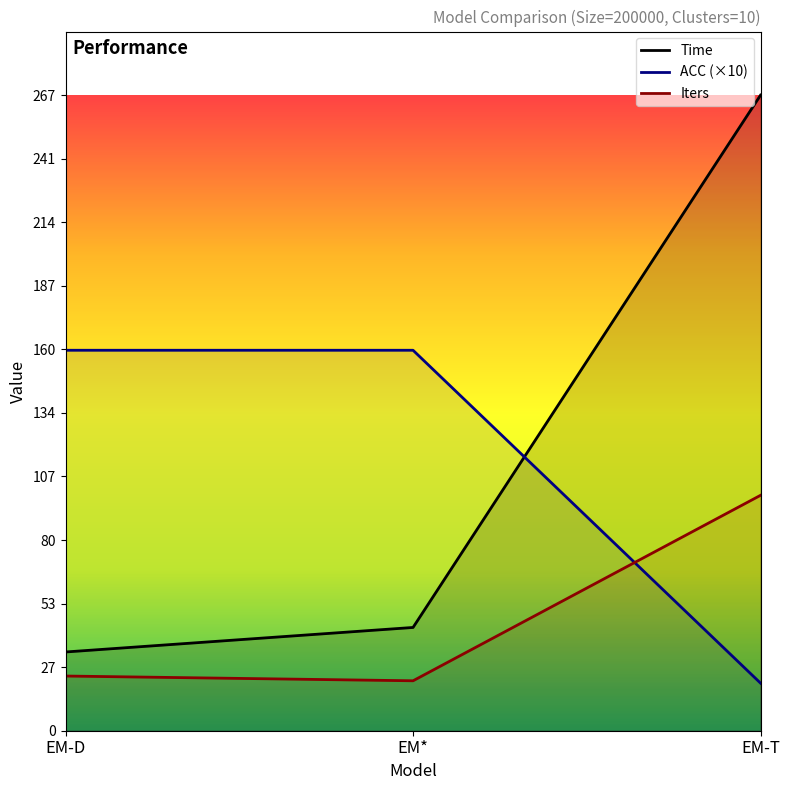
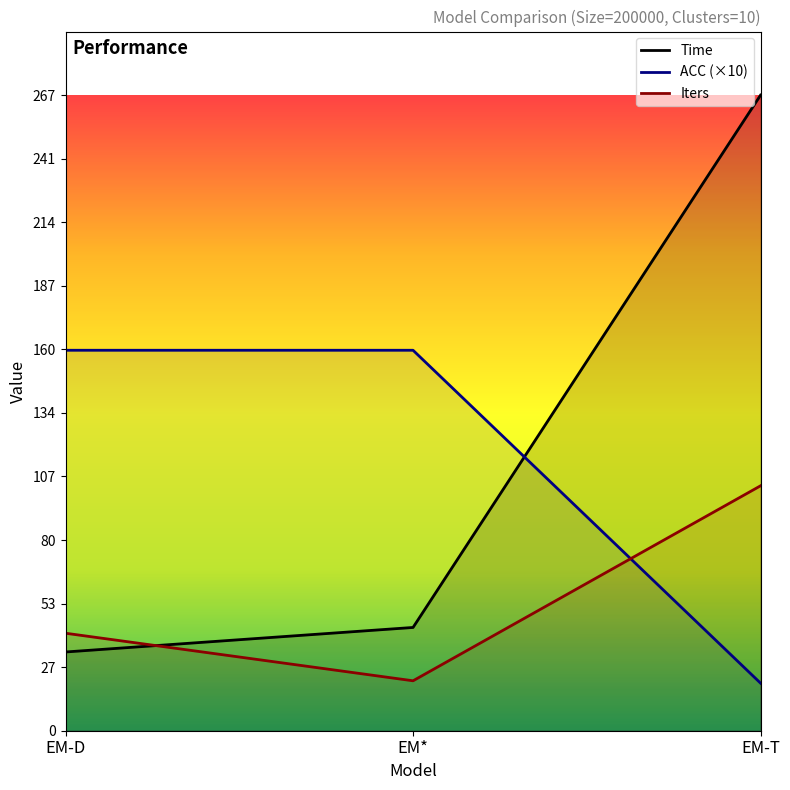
  {
    "Time": {
      "EM-D": 33,
      "EM*": 43,
      "EM-T": 267
    },
    "ACC (×10)": {
      "EM-D": 160,
      "EM*": 160,
      "EM-T": 20
    },
    "Iters": {
-     "EM-D": 23,
+     "EM-D": 41,
      "EM*": 21,
-     "EM-T": 99
+     "EM-T": 103
    }
  }
